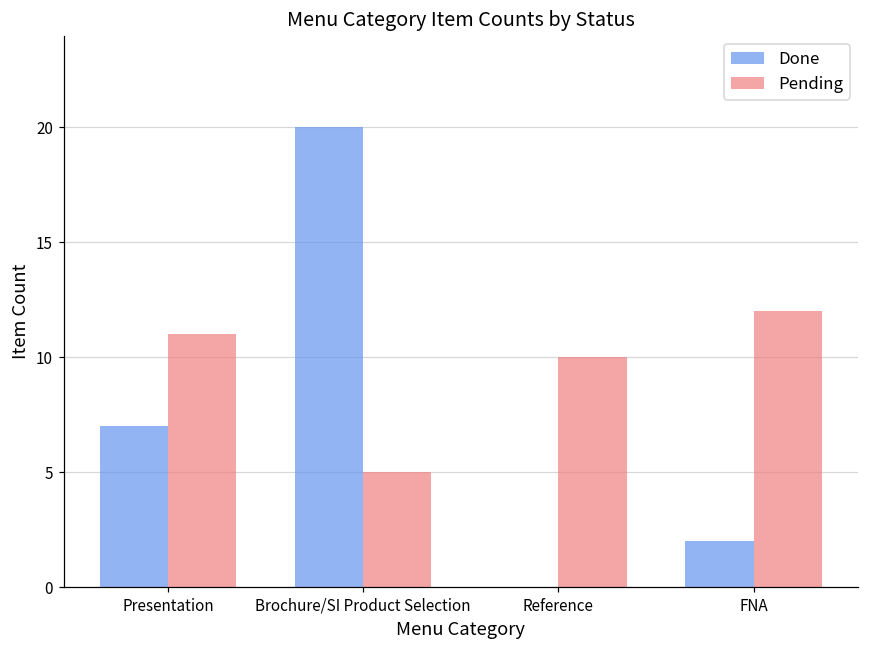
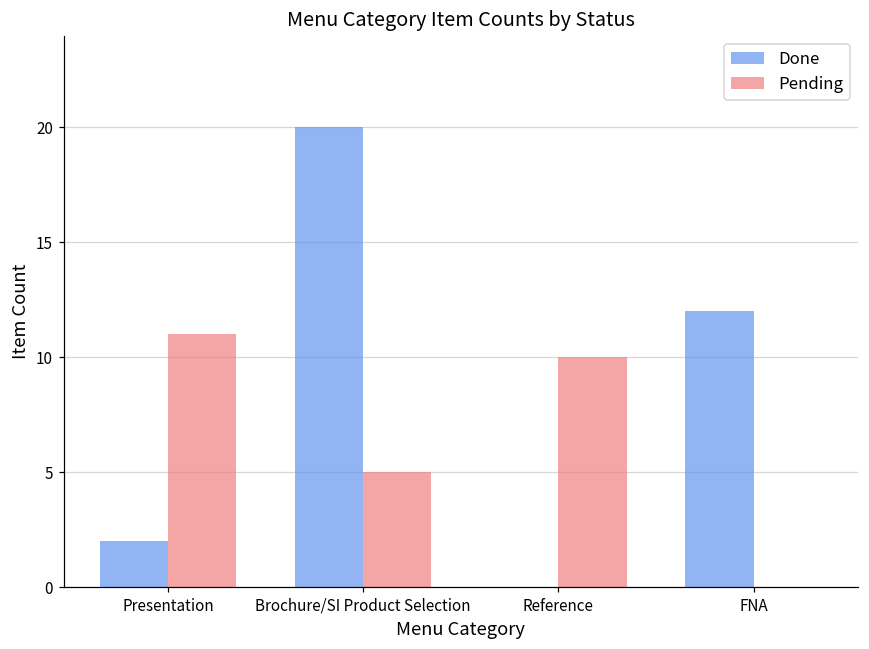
  {
    "Done": {
-     "Presentation": 7,
+     "Presentation": 2,
      "Brochure/SI Product Selection": 20,
      "Reference": 0,
-     "FNA": 2
+     "FNA": 12
    },
    "Pending": {
      "Presentation": 11,
      "Brochure/SI Product Selection": 5,
      "Reference": 10,
-     "FNA": 12
+     "FNA": 0
    }
  }
